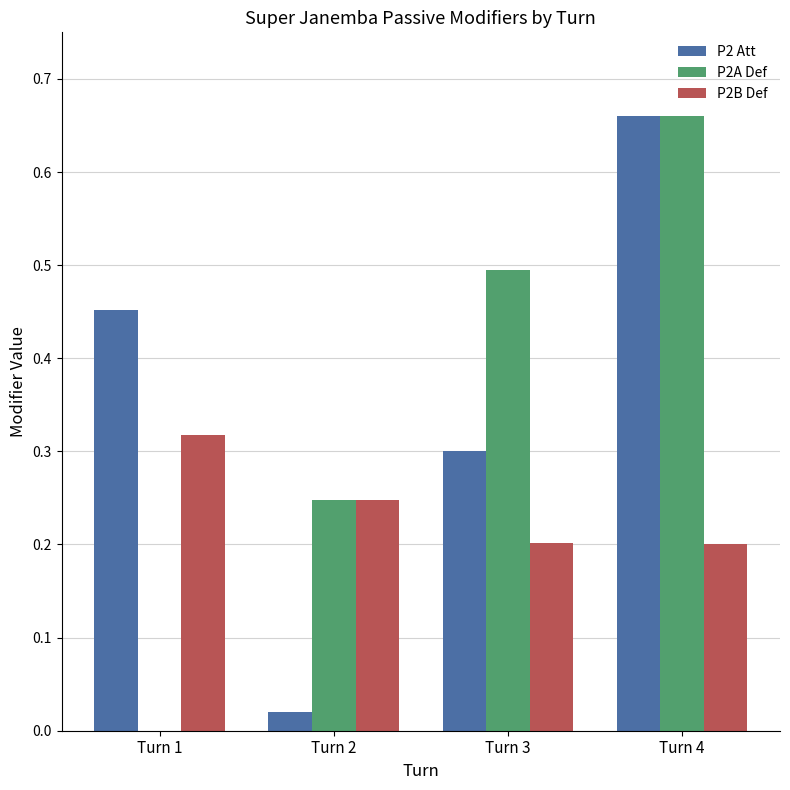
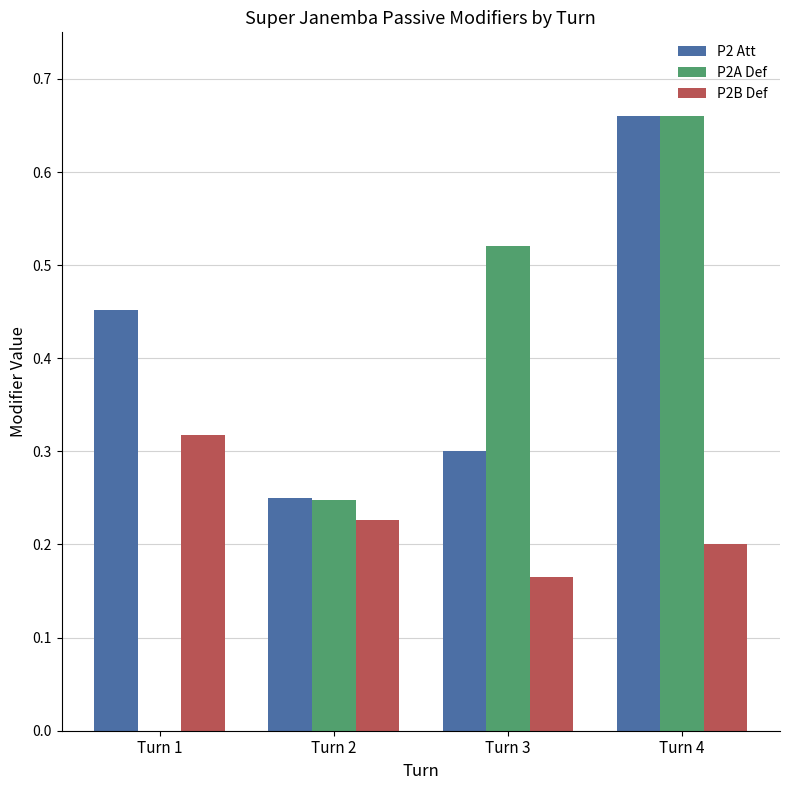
  {
    "P2 Att": {
      "Turn 1": 0.45,
-     "Turn 2": 0.02,
+     "Turn 2": 0.25,
      "Turn 3": 0.30,
      "Turn 4": 0.66
    },
    "P2A Def": {
      "Turn 1": 0.00,
      "Turn 2": 0.25,
-     "Turn 3": 0.50,
+     "Turn 3": 0.52,
      "Turn 4": 0.66
    },
    "P2B Def": {
      "Turn 1": 0.32,
-     "Turn 2": 0.25,
-     "Turn 3": 0.20,
+     "Turn 2": 0.23,
+     "Turn 3": 0.17,
      "Turn 4": 0.20
    }
  }
